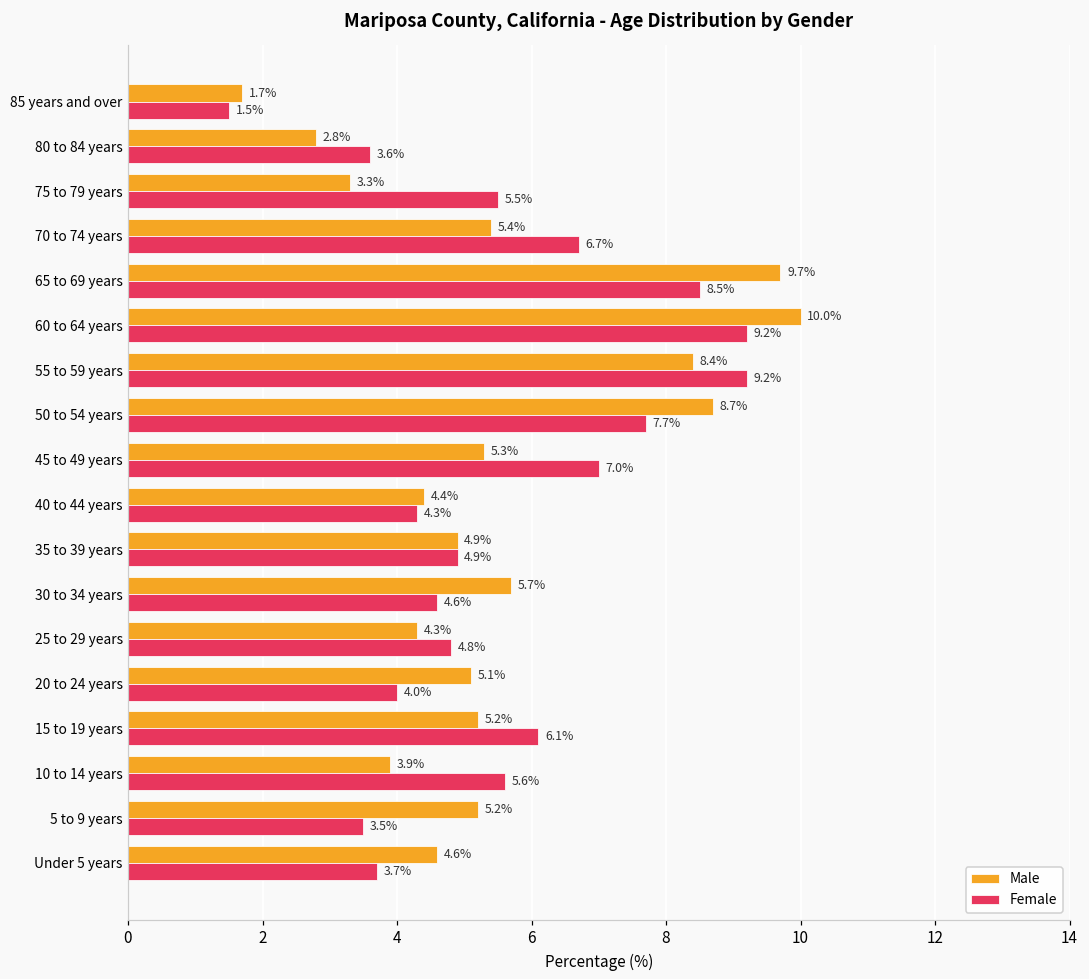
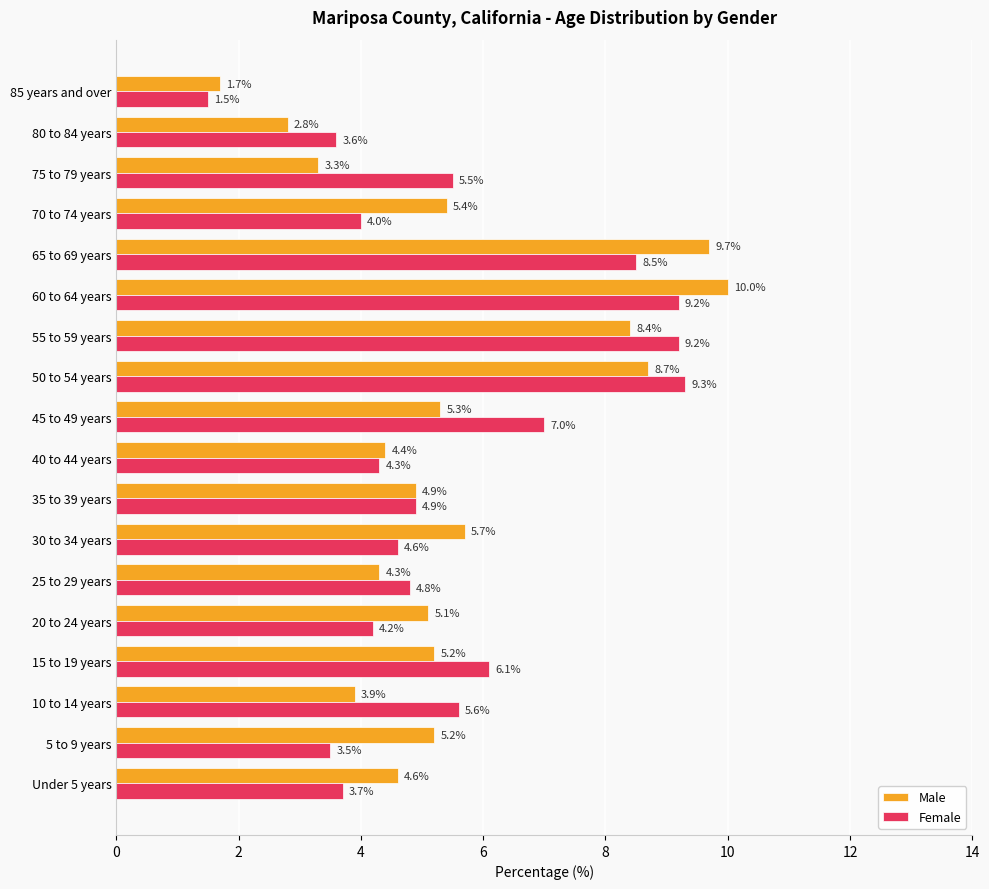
  {
    "Male": {
      "85 years and over": "1.7%",
      "80 to 84 years": "2.8%",
      "75 to 79 years": "3.3%",
      "70 to 74 years": "5.4%",
      "65 to 69 years": "9.7%",
      "60 to 64 years": "10.0%",
      "55 to 59 years": "8.4%",
      "50 to 54 years": "8.7%",
      "45 to 49 years": "5.3%",
      "40 to 44 years": "4.4%",
      "35 to 39 years": "4.9%",
      "30 to 34 years": "5.7%",
      "25 to 29 years": "4.3%",
      "20 to 24 years": "5.1%",
      "15 to 19 years": "5.2%",
      "10 to 14 years": "3.9%",
      "5 to 9 years": "5.2%",
      "Under 5 years": "4.6%"
    },
    "Female": {
      "85 years and over": "1.5%",
      "80 to 84 years": "3.6%",
      "75 to 79 years": "5.5%",
-     "70 to 74 years": "6.7%",
+     "70 to 74 years": "4.0%",
      "65 to 69 years": "8.5%",
      "60 to 64 years": "9.2%",
      "55 to 59 years": "9.2%",
-     "50 to 54 years": "7.7%",
+     "50 to 54 years": "9.3%",
      "45 to 49 years": "7.0%",
      "40 to 44 years": "4.3%",
      "35 to 39 years": "4.9%",
      "30 to 34 years": "4.6%",
      "25 to 29 years": "4.8%",
-     "20 to 24 years": "4.0%",
+     "20 to 24 years": "4.2%",
      "15 to 19 years": "6.1%",
      "10 to 14 years": "5.6%",
      "5 to 9 years": "3.5%",
      "Under 5 years": "3.7%"
    }
  }
